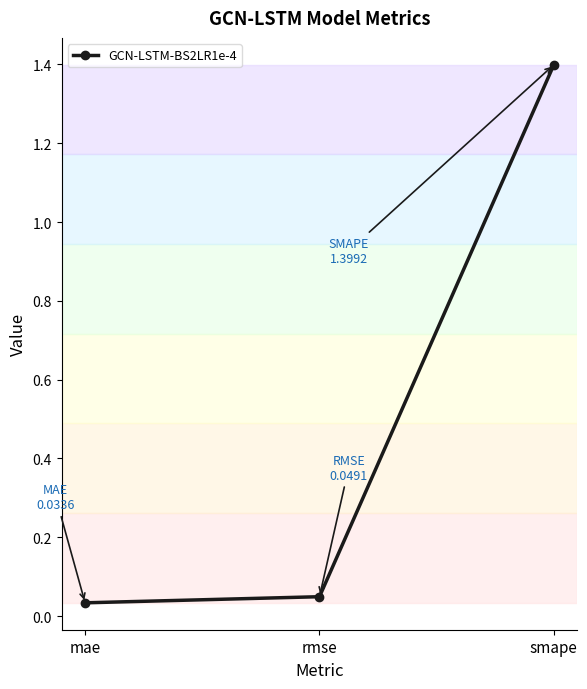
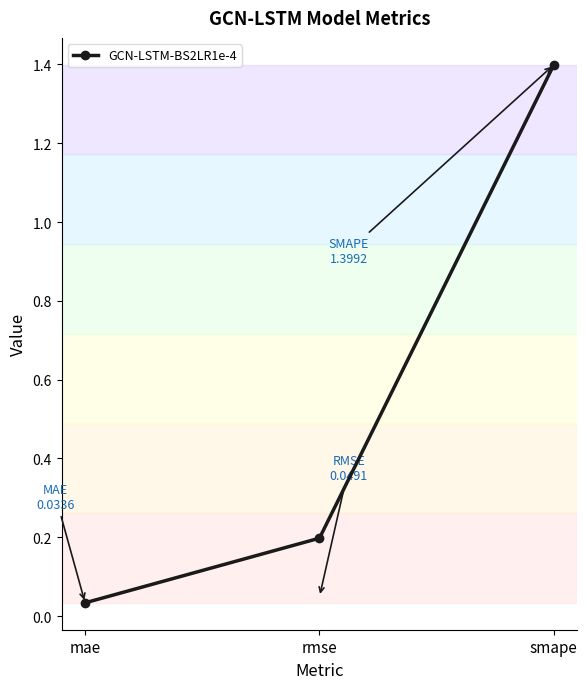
  {
-   "rmse": 0.05
+   "rmse": 0.20
  }
